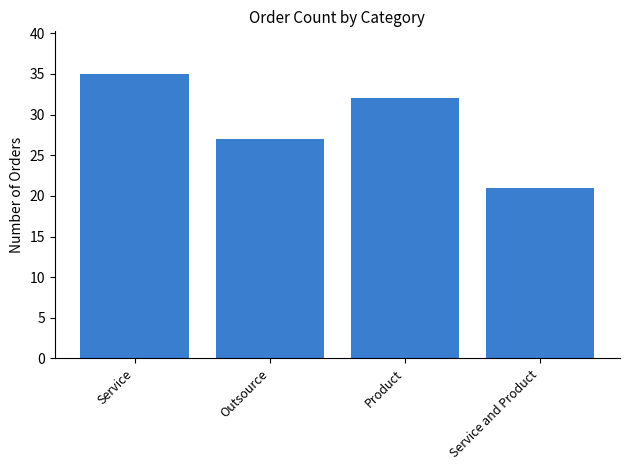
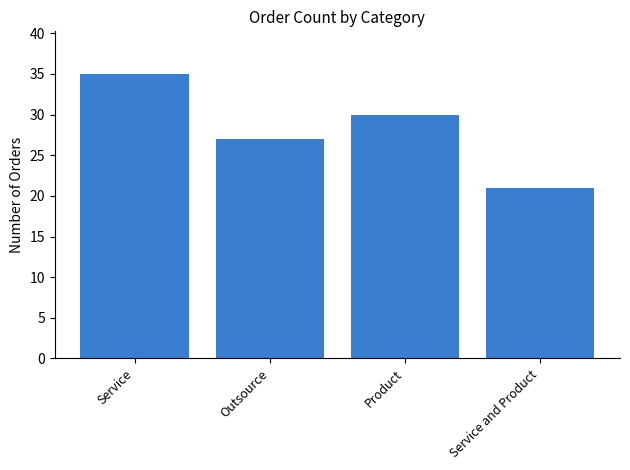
  {
    "Service": 35,
    "Outsource": 27,
-   "Product": 32,
+   "Product": 30,
    "Service and Product": 21
  }
